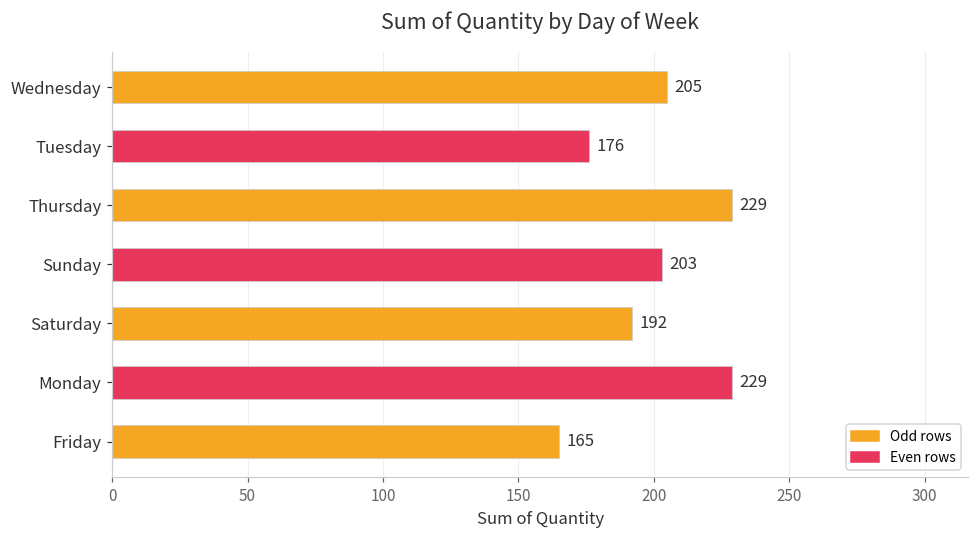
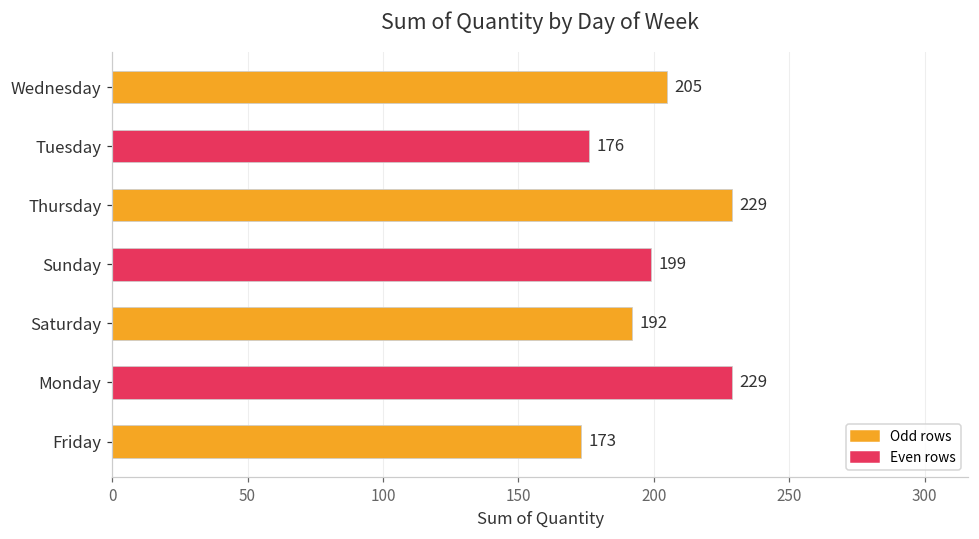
  {
    "Wednesday": 205,
    "Tuesday": 176,
    "Thursday": 229,
-   "Sunday": 203,
+   "Sunday": 199,
    "Saturday": 192,
    "Monday": 229,
-   "Friday": 165
+   "Friday": 173
  }
